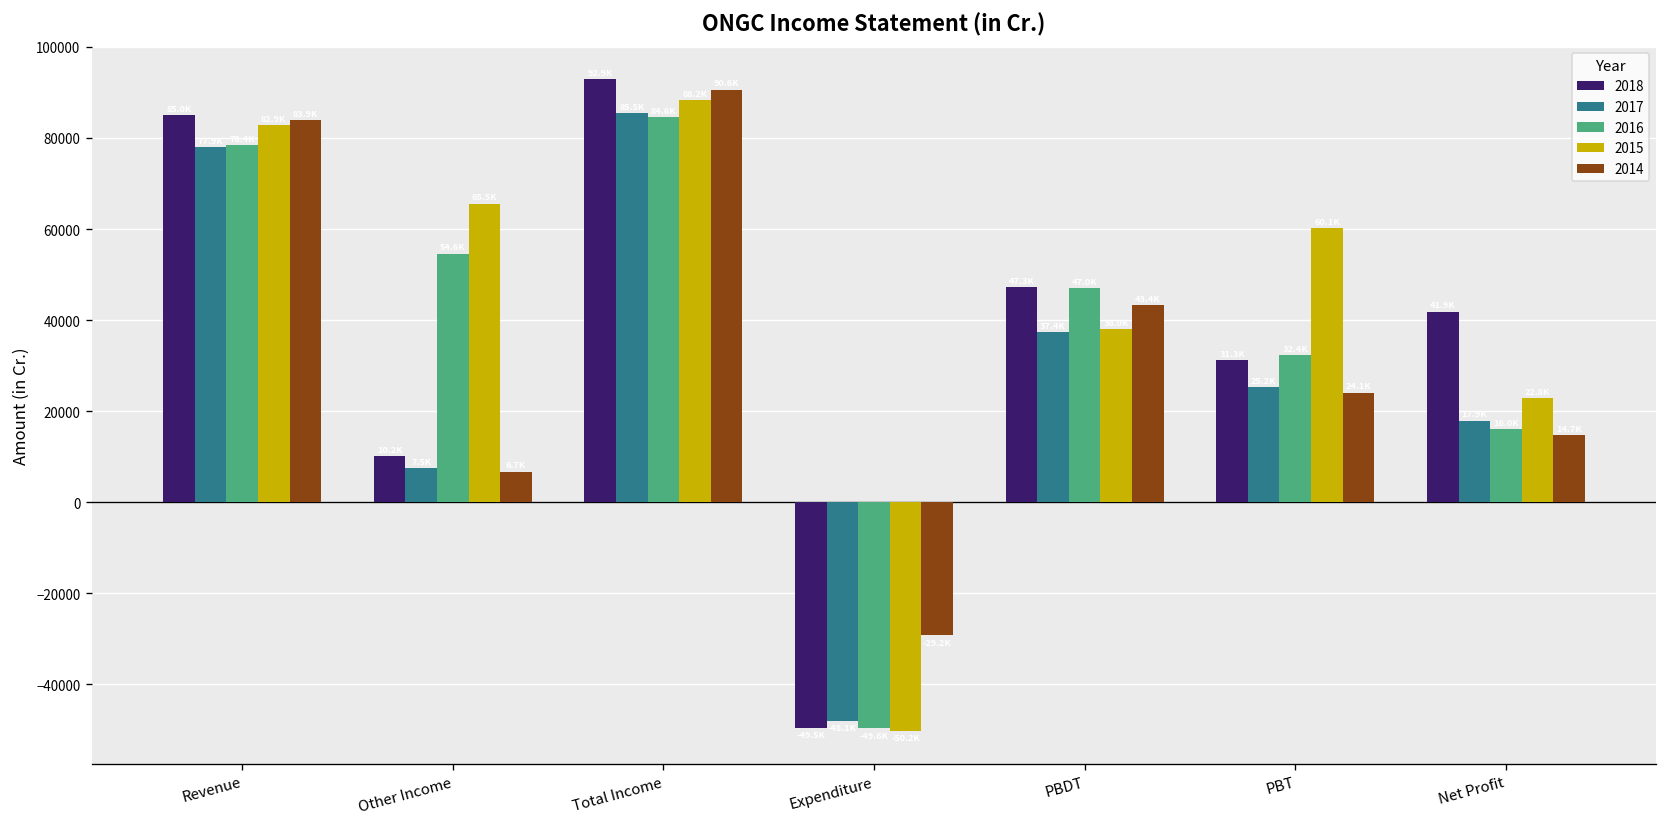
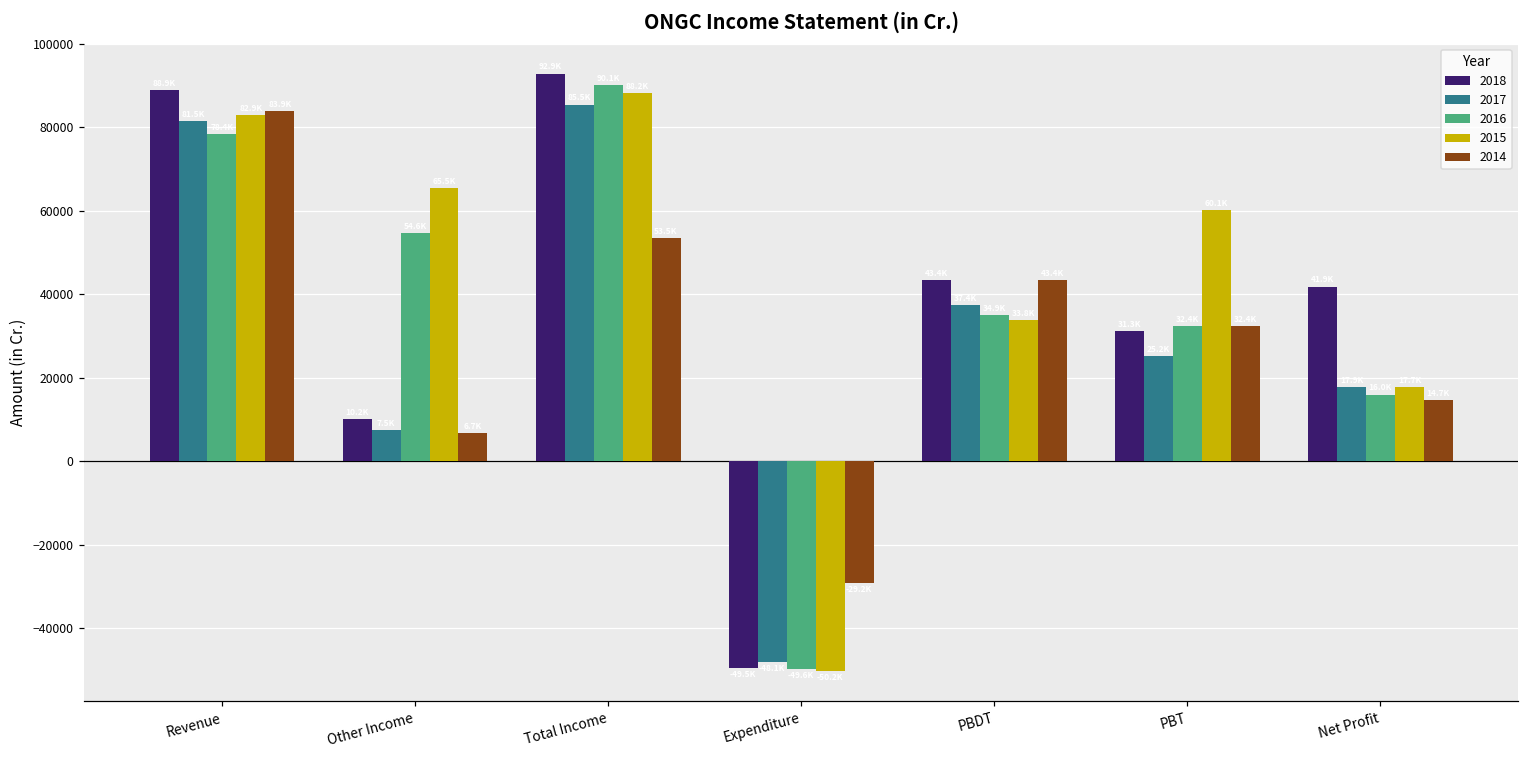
  {
    "2018": {
-     "Revenue": 85000,
+     "Revenue": 89000,
      "Other Income": 10000,
      "Total Income": 93000,
      "Expenditure": -50000,
-     "PBDT": 47000,
+     "PBDT": 43000,
      "PBT": 31000,
      "Net Profit": 42000
    },
    "2017": {
-     "Revenue": 78000,
+     "Revenue": 81000,
      "Other Income": 8000,
      "Total Income": 85000,
      "Expenditure": -48000,
      "PBDT": 37000,
      "PBT": 25000,
      "Net Profit": 18000
    },
    "2016": {
      "Revenue": 78000,
      "Other Income": 55000,
-     "Total Income": 85000,
+     "Total Income": 90000,
      "Expenditure": -50000,
-     "PBDT": 47000,
+     "PBDT": 35000,
      "PBT": 32000,
      "Net Profit": 16000
    },
    "2015": {
      "Revenue": 83000,
      "Other Income": 66000,
      "Total Income": 88000,
      "Expenditure": -50000,
-     "PBDT": 38000,
+     "PBDT": 34000,
      "PBT": 60000,
-     "Net Profit": 23000
+     "Net Profit": 18000
    },
    "2014": {
      "Revenue": 84000,
      "Other Income": 7000,
-     "Total Income": 91000,
+     "Total Income": 54000,
      "Expenditure": -29000,
      "PBDT": 43000,
-     "PBT": 24000,
+     "PBT": 32000,
      "Net Profit": 15000
    }
  }
